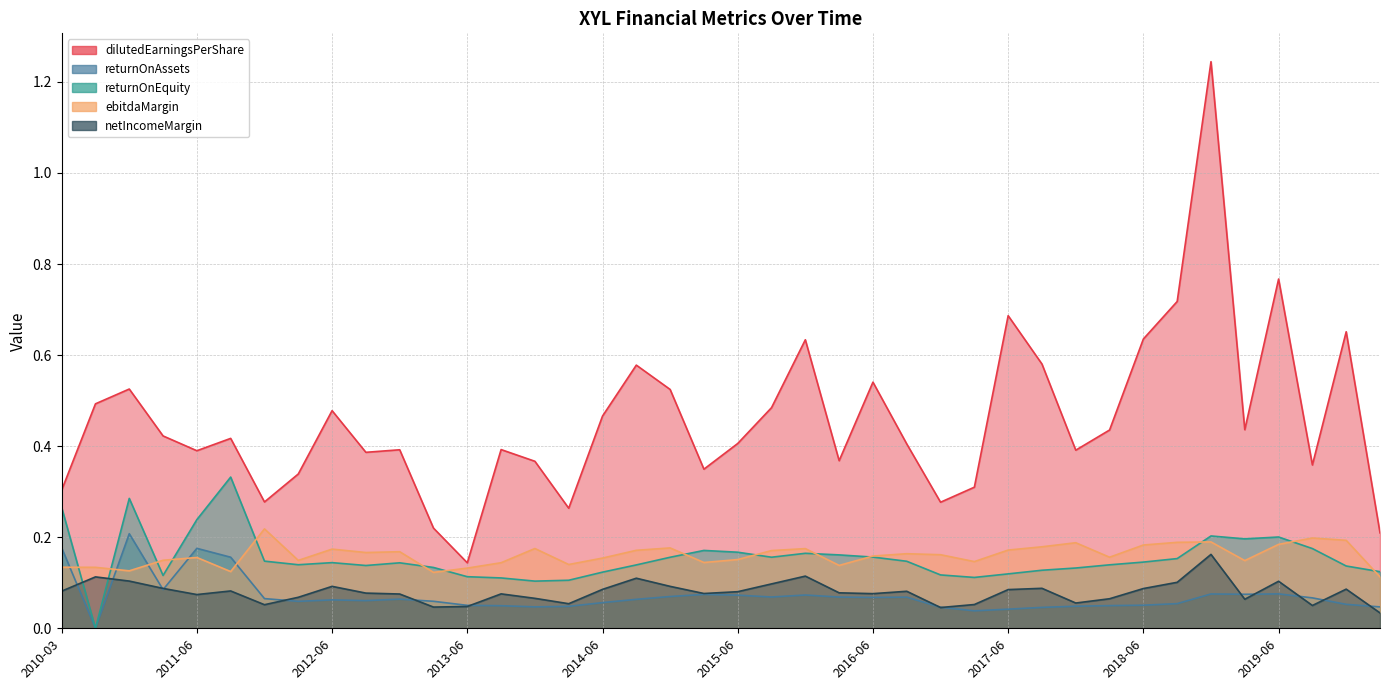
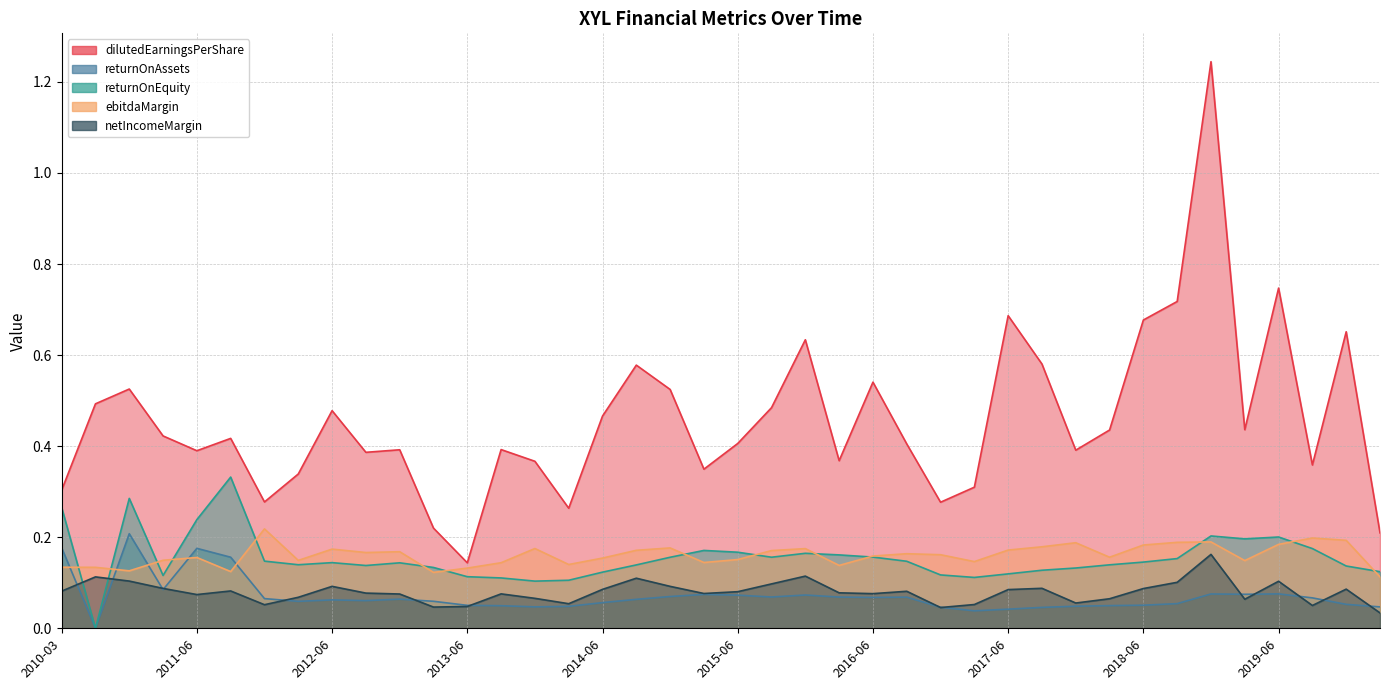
  {
    "dilutedEarningsPerShare": {
      "2010-03": 0.30,
      "2011-06": 0.39,
      "2012-06": 0.48,
      "2013-06": 0.14,
      "2014-06": 0.47,
      "2015-06": 0.41,
      "2016-06": 0.54,
      "2017-06": 0.69,
-     "2018-06": 0.64,
-     "2019-06": 0.77
+     "2018-06": 0.68,
+     "2019-06": 0.75
    },
    "ebitdaMargin": {
      "2010-03": 0.13,
      "2011-06": 0.16,
      "2012-06": 0.17,
      "2013-06": 0.13,
      "2014-06": 0.15,
      "2015-06": 0.15,
      "2017-06": 0.17,
      "2018-06": 0.18,
      "2019-06": 0.18
    },
    "netIncomeMargin": {
      "2010-03": 0.08,
      "2011-06": 0.07,
      "2012-06": 0.09,
      "2014-06": 0.09,
      "2015-06": 0.08,
      "2016-06": 0.08,
      "2017-06": 0.09,
      "2018-06": 0.09,
      "2019-06": 0.10
    }
  }
